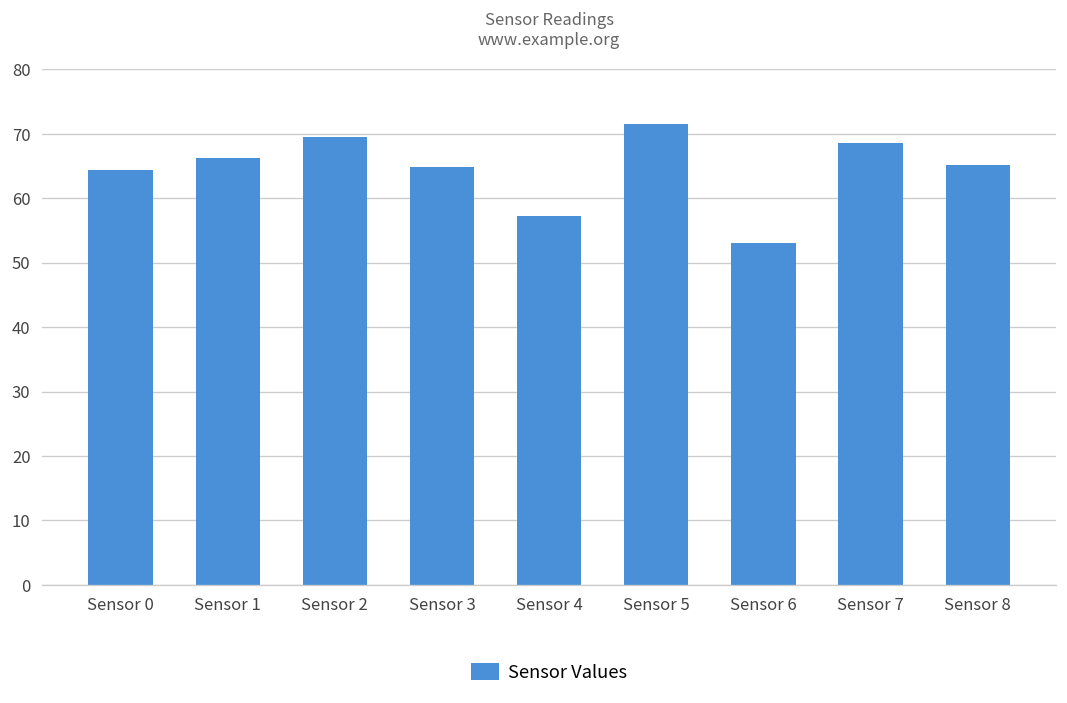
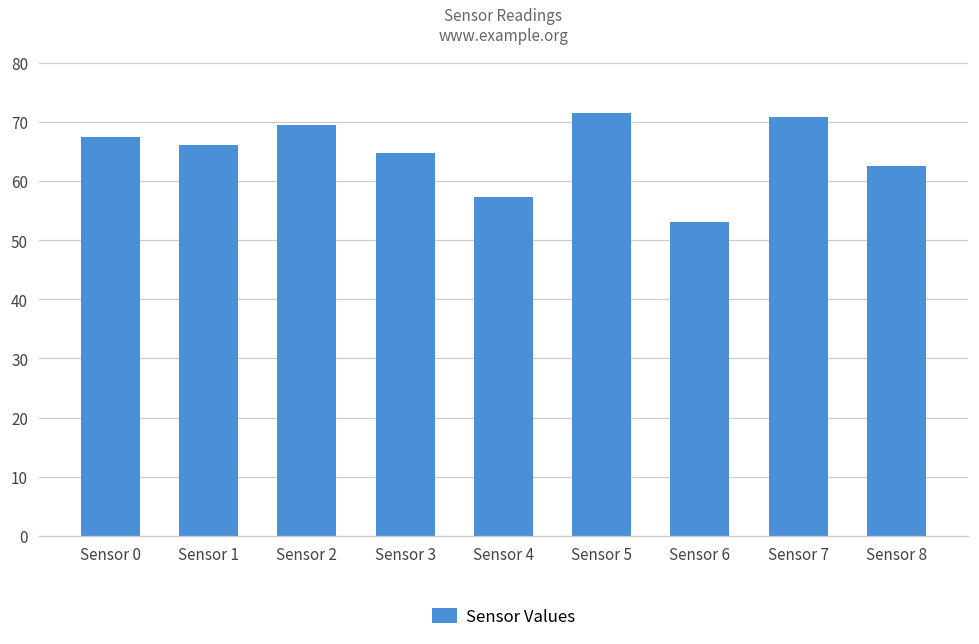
  {
-   "Sensor 0": 64,
+   "Sensor 0": 67,
    "Sensor 1": 66,
    "Sensor 2": 69,
    "Sensor 3": 65,
    "Sensor 4": 57,
    "Sensor 5": 72,
    "Sensor 6": 53,
-   "Sensor 7": 69,
-   "Sensor 8": 65
+   "Sensor 7": 71,
+   "Sensor 8": 63
  }
